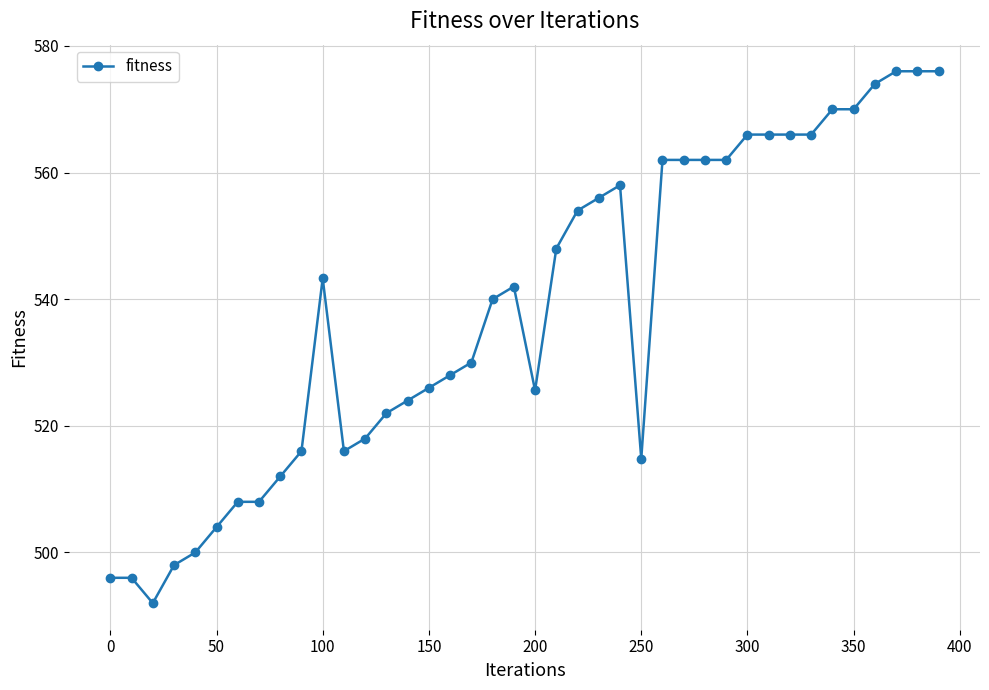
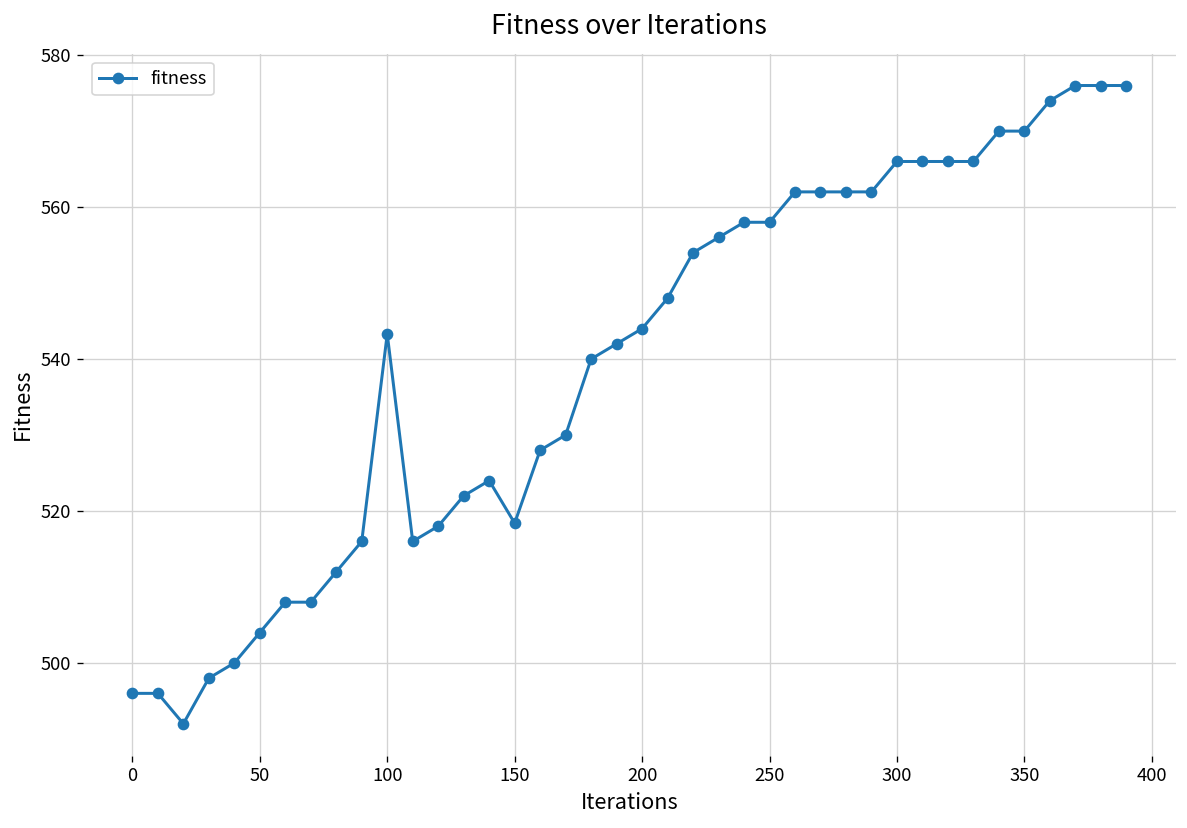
  {
    "0": 496,
    "50": 504,
    "100": 543,
-   "150": 526,
-   "200": 526,
-   "250": 515,
+   "150": 518,
+   "200": 544,
+   "250": 558,
    "300": 566,
    "350": 570
  }
